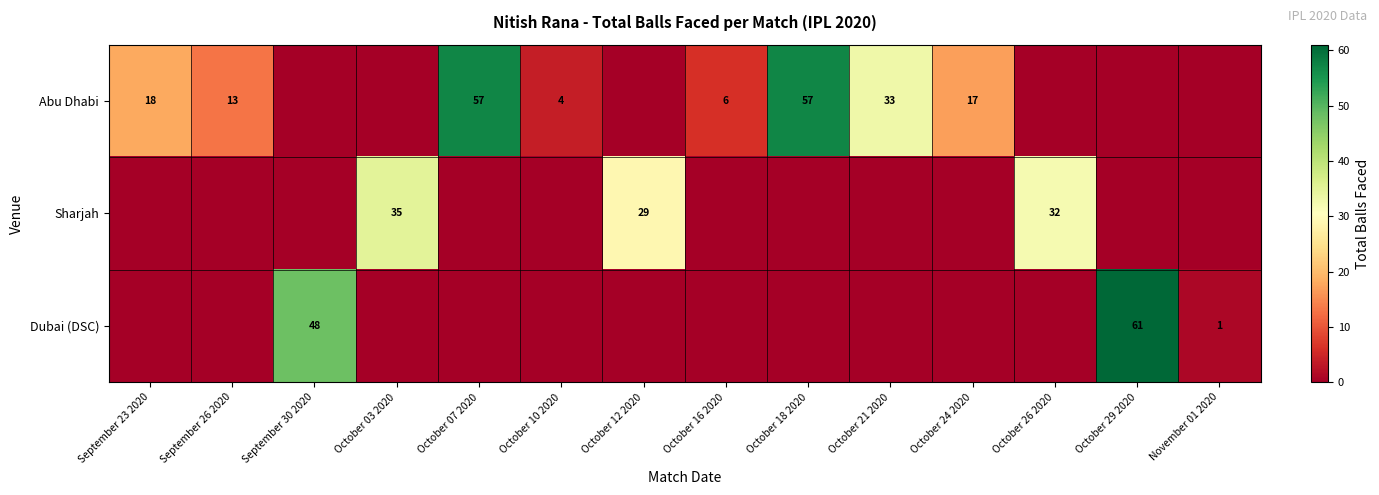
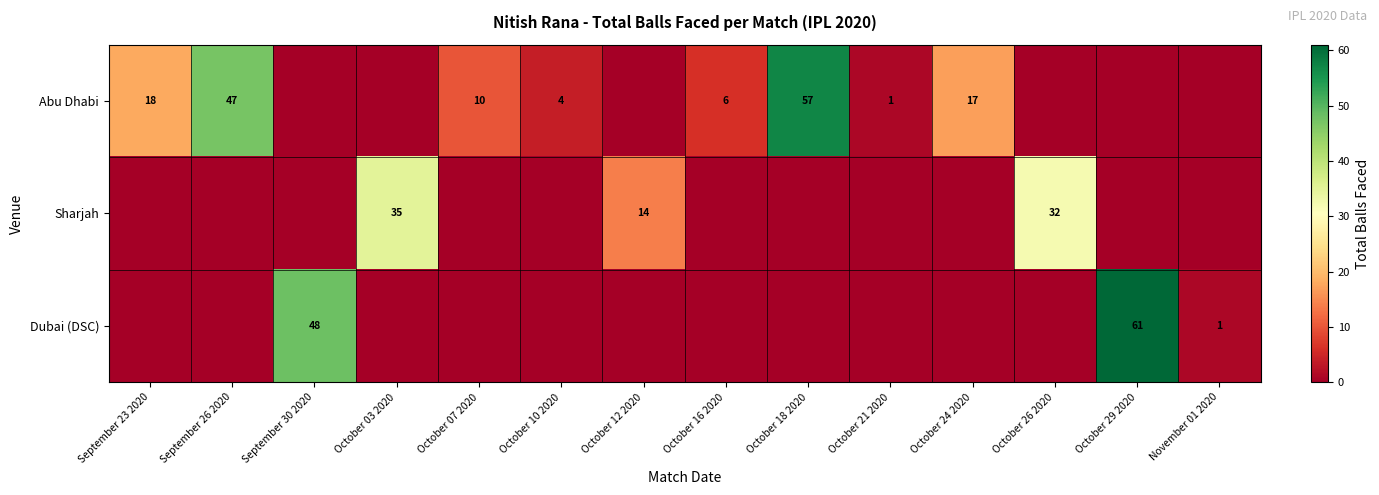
  {
    "Abu Dhabi": {
      "September 23 2020": 18,
-     "September 26 2020": 13,
-     "October 07 2020": 57,
+     "September 26 2020": 47,
+     "October 07 2020": 10,
      "October 10 2020": 4,
      "October 16 2020": 6,
      "October 18 2020": 57,
-     "October 21 2020": 33,
+     "October 21 2020": 1,
      "October 24 2020": 17
    },
    "Sharjah": {
      "October 03 2020": 35,
-     "October 12 2020": 29,
+     "October 12 2020": 14,
      "October 26 2020": 32
    },
    "Dubai (DSC)": {
      "September 30 2020": 48,
      "October 29 2020": 61,
      "November 01 2020": 1
    }
  }
